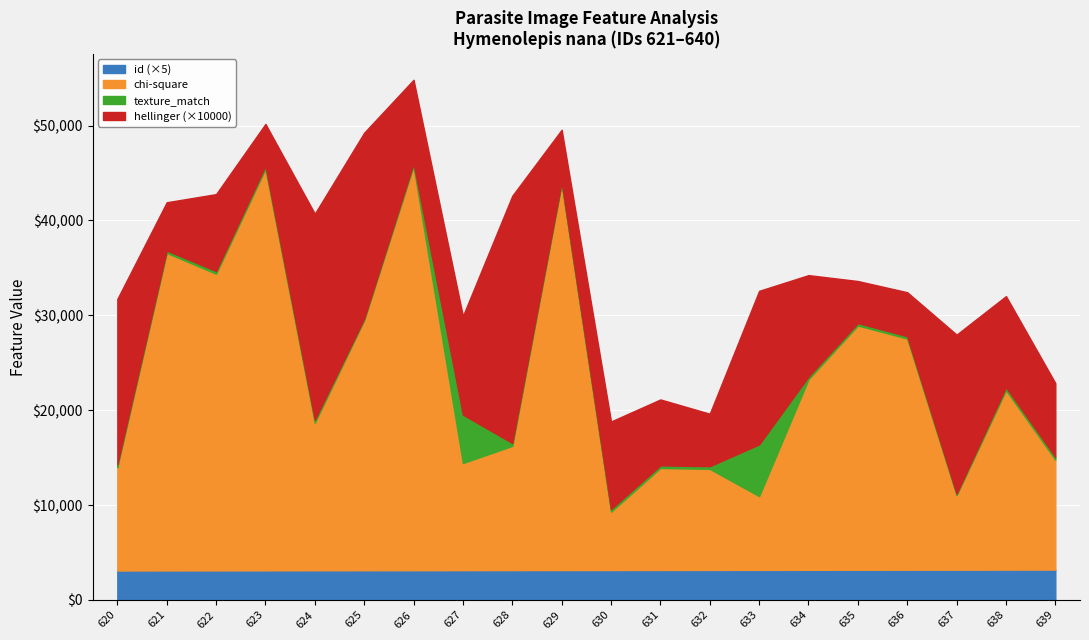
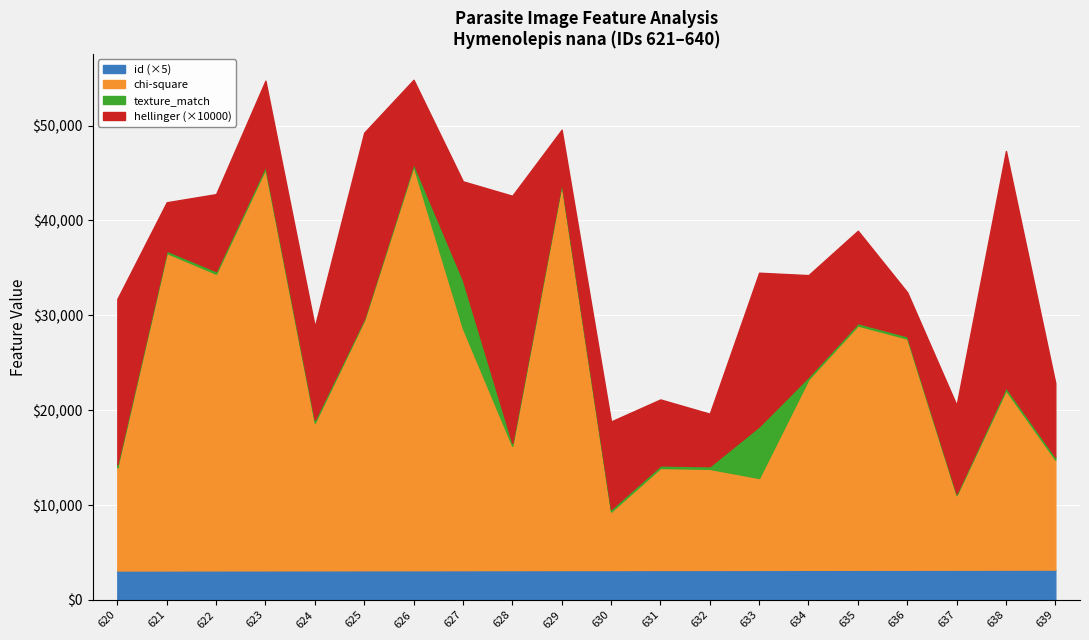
  {
    "chi-square": {
-     "627": "$11,000",
-     "633": "$8,000"
+     "627": "$25,000",
+     "633": "$10,000"
    },
    "hellinger (×10000)": {
      "620": "$17,000",
      "621": "$5,000",
      "622": "$8,000",
-     "623": "$4,000",
-     "624": "$22,000",
+     "623": "$9,000",
+     "624": "$10,000",
      "625": "$20,000",
      "626": "$9,000",
      "627": "$10,000",
      "628": "$26,000",
      "629": "$6,000",
      "630": "$9,000",
      "631": "$7,000",
      "632": "$6,000",
      "633": "$16,000",
      "634": "$11,000",
-     "635": "$4,000",
+     "635": "$10,000",
      "636": "$5,000",
-     "637": "$17,000",
-     "638": "$10,000",
+     "637": "$9,000",
+     "638": "$25,000",
      "639": "$8,000"
    }
  }
